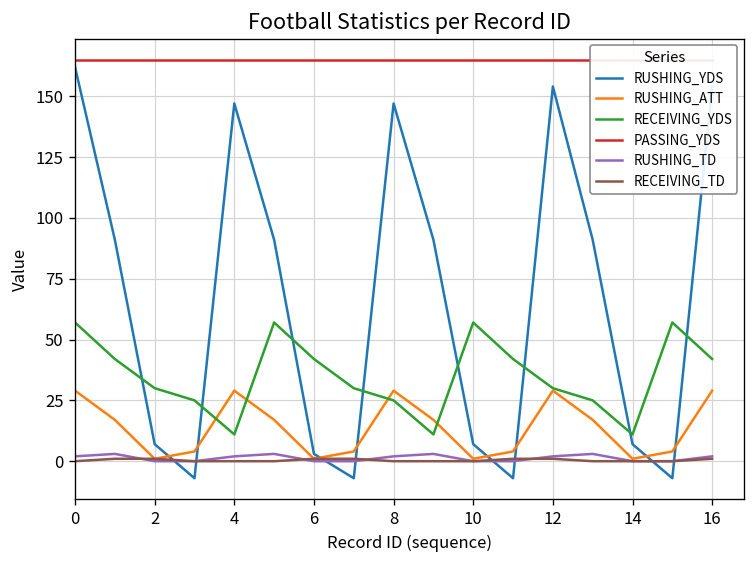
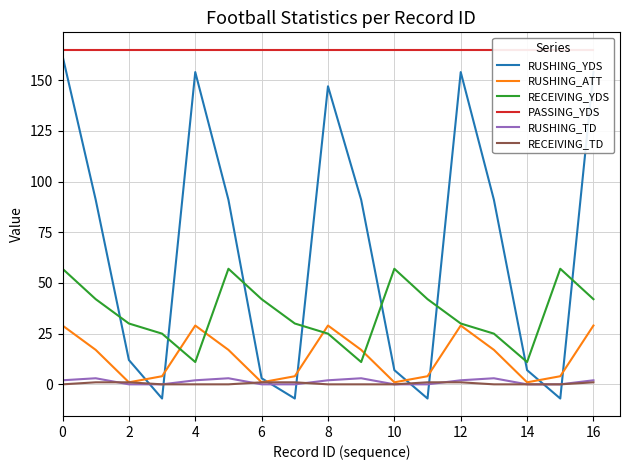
  {
    "RUSHING_YDS": {
      "0": 162,
-     "2": 7,
-     "4": 147,
+     "2": 12,
+     "4": 154,
      "6": 3,
      "8": 147,
      "10": 7,
      "12": 154,
      "14": 7
    },
    "RUSHING_ATT": {
      "0": 29,
      "4": 29,
      "8": 29,
      "16": 29
    },
    "RECEIVING_YDS": {
      "0": 57,
      "2": 30,
      "4": 11,
      "6": 42,
      "8": 25,
      "10": 57,
      "14": 11,
      "16": 42
    },
    "PASSING_YDS": {
      "0": 165,
      "2": 165,
      "4": 165,
      "6": 165,
      "8": 165,
      "10": 165,
      "12": 165
    },
    "RUSHING_TD": {
      "0": 2,
      "4": 2,
      "8": 2
    },
    "RECEIVING_TD": {
      "0": 0,
      "4": 0,
      "8": 0
    }
  }
